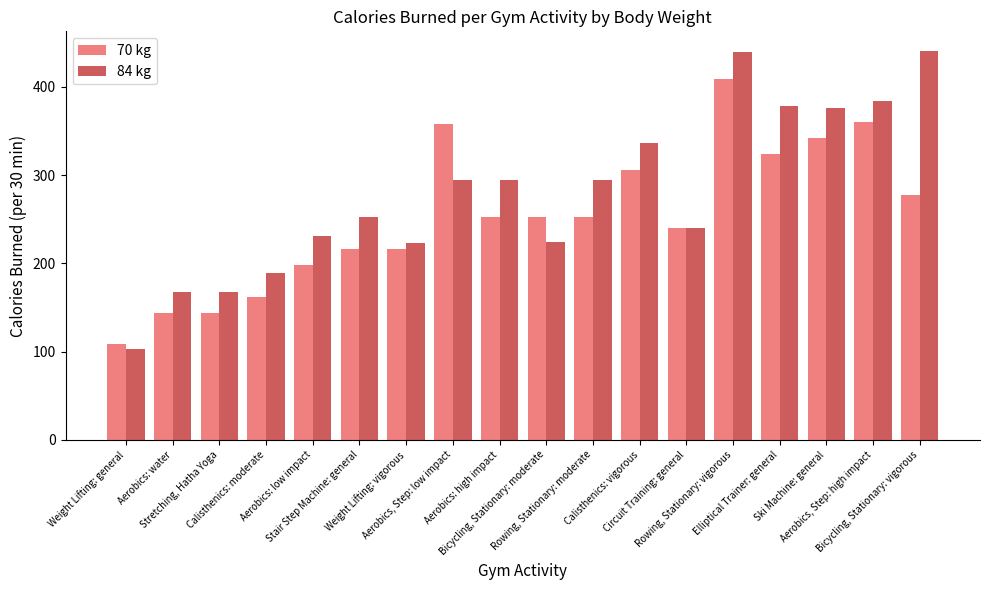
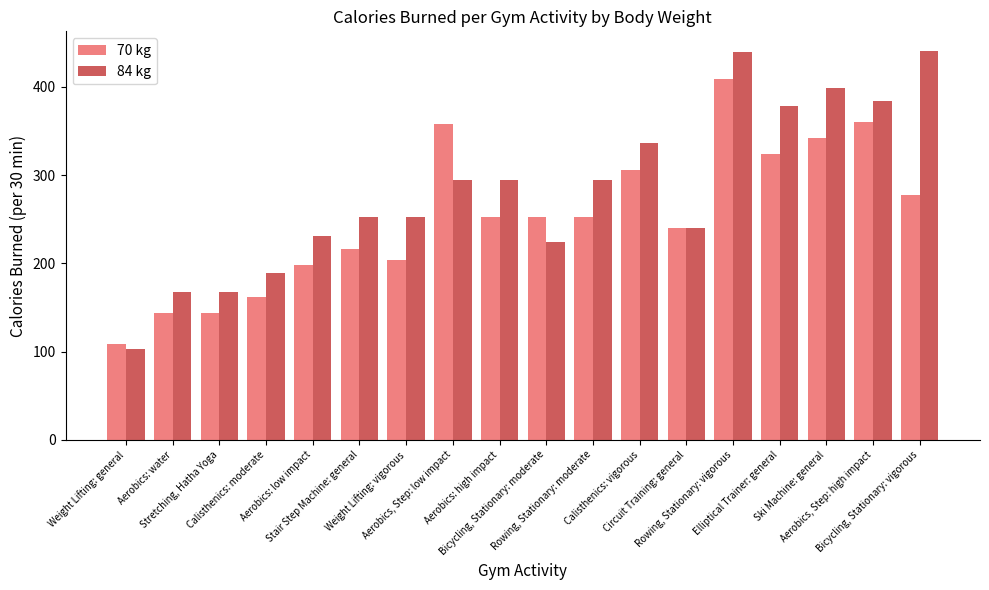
  {
    "70 kg": {
      "Weight Lifting: general": 110,
      "Aerobics: water": 140,
      "Stretching, Hatha Yoga": 140,
      "Calisthenics: moderate": 160,
      "Aerobics: low impact": 200,
      "Stair Step Machine: general": 220,
-     "Weight Lifting: vigorous": 220,
+     "Weight Lifting: vigorous": 200,
      "Aerobics, Step: low impact": 360,
      "Aerobics: high impact": 250,
      "Bicycling, Stationary: moderate": 250,
      "Rowing, Stationary: moderate": 250,
      "Calisthenics: vigorous": 310,
      "Circuit Training: general": 240,
      "Rowing, Stationary: vigorous": 410,
      "Elliptical Trainer: general": 320,
      "Ski Machine: general": 340,
      "Aerobics, Step: high impact": 360,
      "Bicycling, Stationary: vigorous": 280
    },
    "84 kg": {
      "Weight Lifting: general": 100,
      "Aerobics: water": 170,
      "Stretching, Hatha Yoga": 170,
      "Calisthenics: moderate": 190,
      "Aerobics: low impact": 230,
      "Stair Step Machine: general": 250,
-     "Weight Lifting: vigorous": 220,
+     "Weight Lifting: vigorous": 250,
      "Aerobics, Step: low impact": 290,
      "Aerobics: high impact": 290,
      "Bicycling, Stationary: moderate": 220,
      "Rowing, Stationary: moderate": 290,
      "Calisthenics: vigorous": 340,
      "Circuit Training: general": 240,
      "Rowing, Stationary: vigorous": 440,
      "Elliptical Trainer: general": 380,
-     "Ski Machine: general": 380,
+     "Ski Machine: general": 400,
      "Aerobics, Step: high impact": 380,
      "Bicycling, Stationary: vigorous": 440
    }
  }
